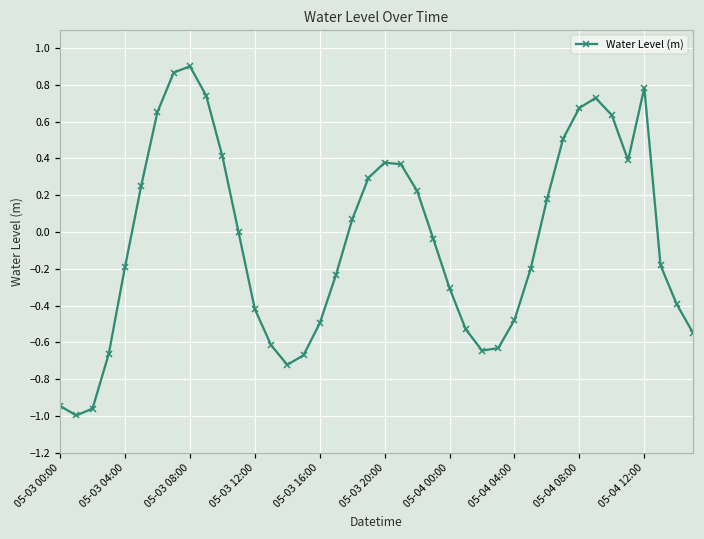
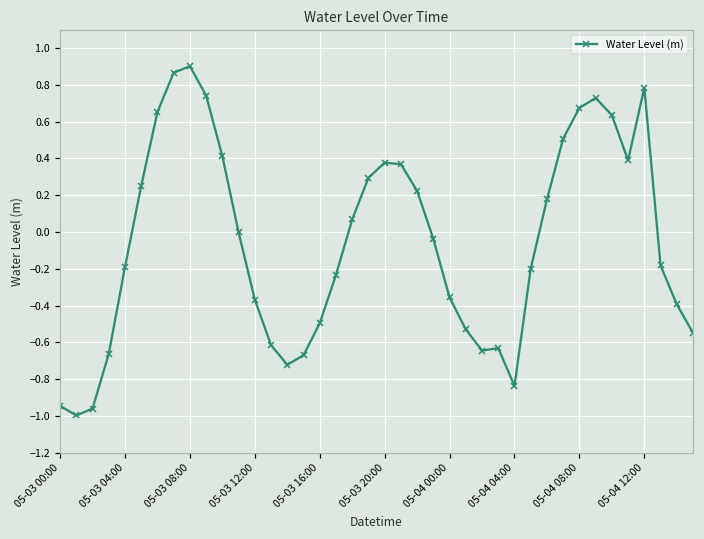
  {
    "05-03 00:00": -0.95,
    "05-03 04:00": -0.19,
    "05-03 08:00": 0.90,
-   "05-03 12:00": -0.42,
+   "05-03 12:00": -0.37,
    "05-03 16:00": -0.50,
    "05-03 20:00": 0.38,
-   "05-04 00:00": -0.31,
-   "05-04 04:00": -0.48,
+   "05-04 00:00": -0.36,
+   "05-04 04:00": -0.84,
    "05-04 08:00": 0.67,
    "05-04 12:00": 0.78
  }
